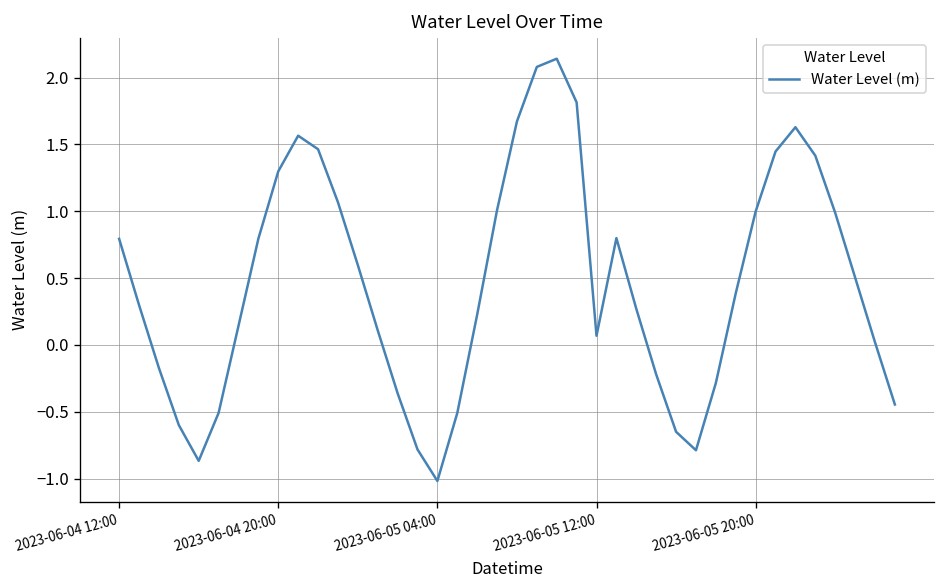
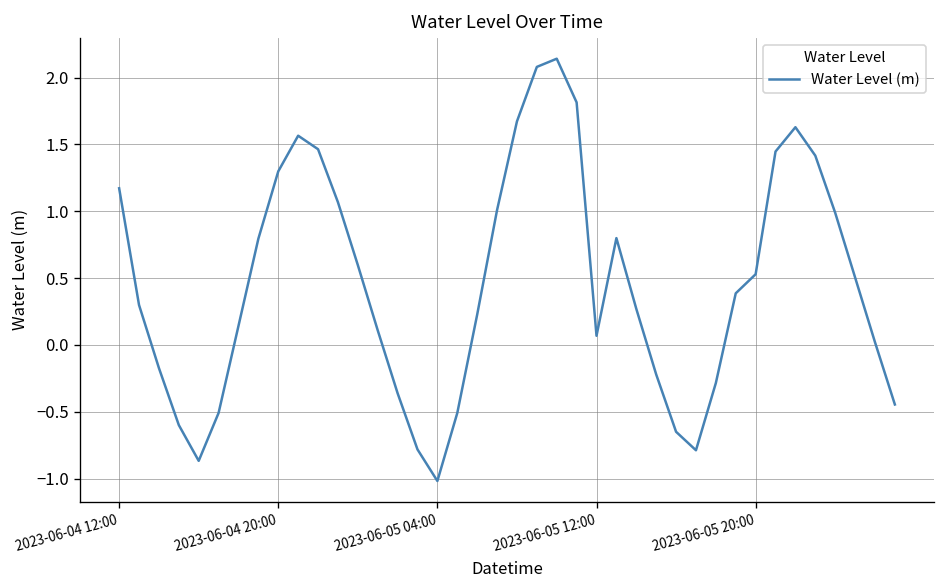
  {
-   "2023-06-04 12:00": 0.79,
+   "2023-06-04 12:00": 1.17,
    "2023-06-04 20:00": 1.30,
    "2023-06-05 04:00": -1.02,
    "2023-06-05 12:00": 0.07,
-   "2023-06-05 20:00": 1.00
+   "2023-06-05 20:00": 0.53
  }
